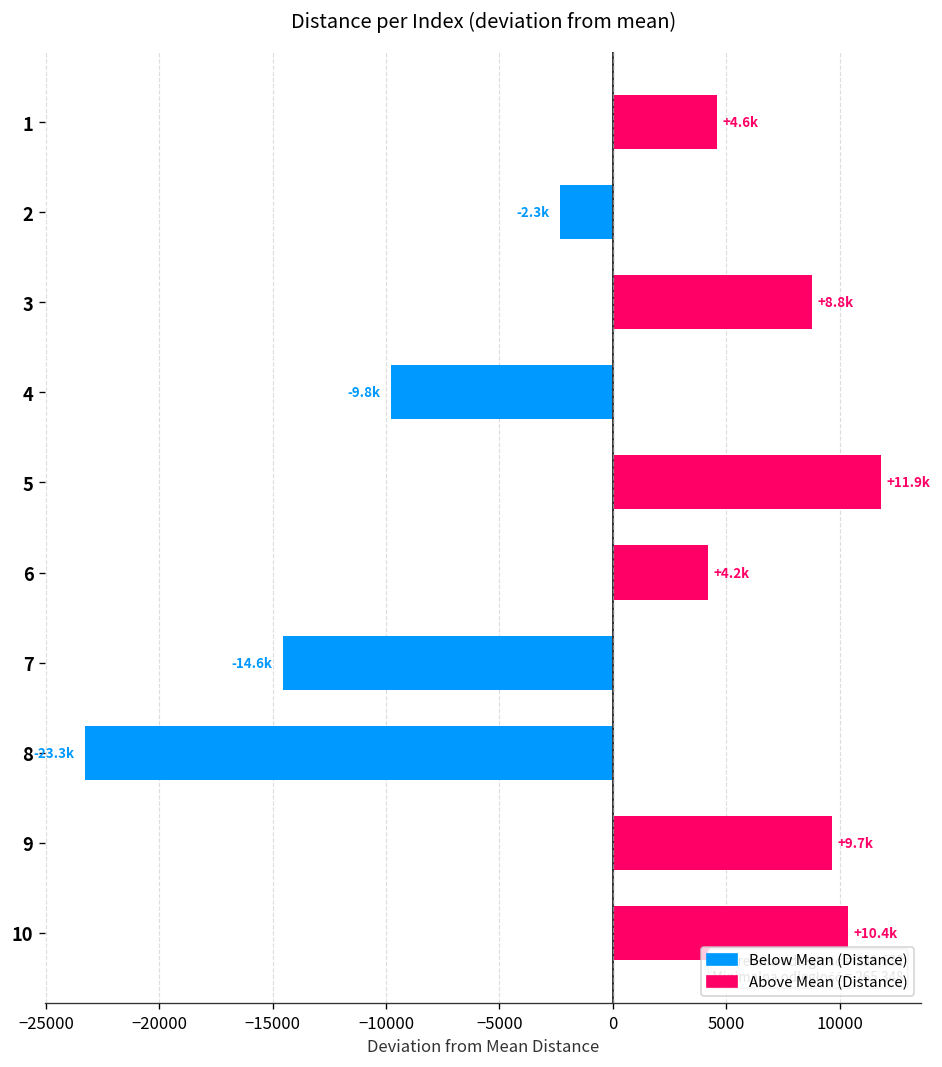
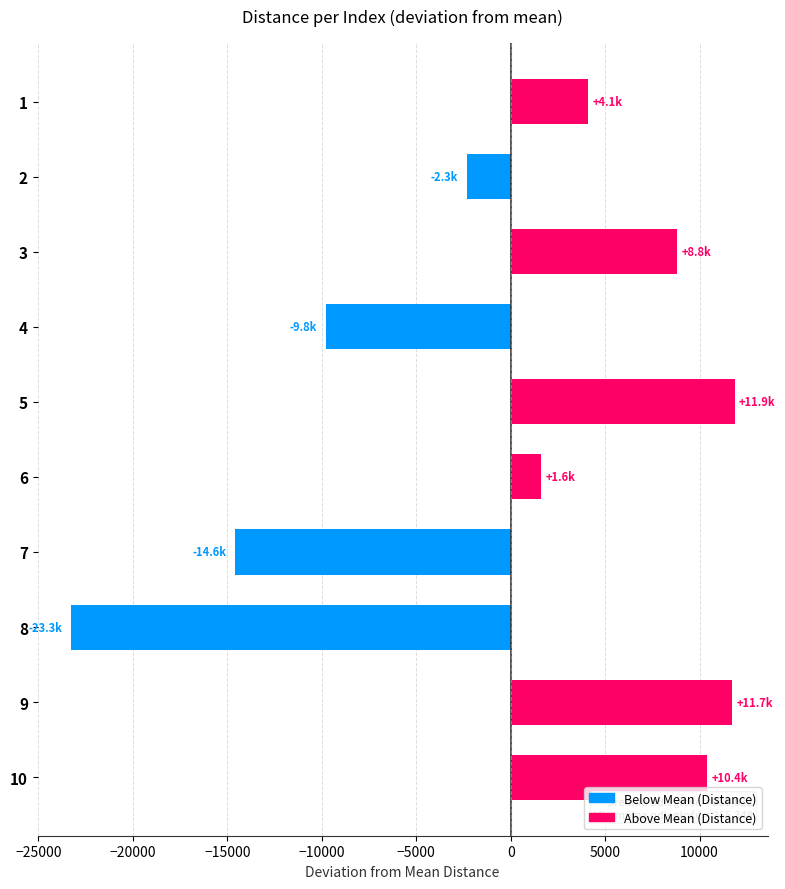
  {
-   "1": "+4.6k",
+   "1": "+4.1k",
    "2": "-2.3k",
    "3": "+8.8k",
    "4": "-9.8k",
    "5": "+11.9k",
-   "6": "+4.2k",
+   "6": "+1.6k",
    "7": "-14.6k",
    "8": "-23.3k",
-   "9": "+9.7k",
+   "9": "+11.7k",
    "10": "+10.4k"
  }
